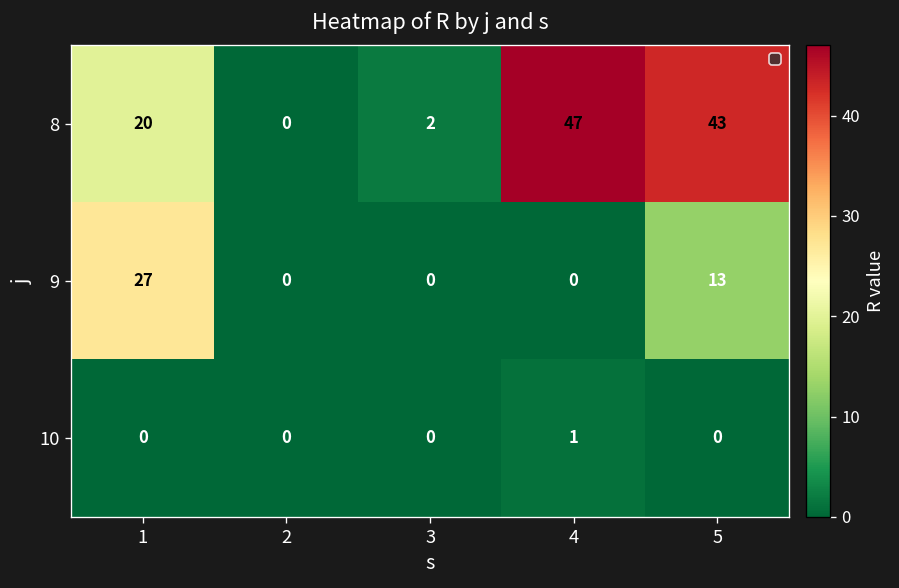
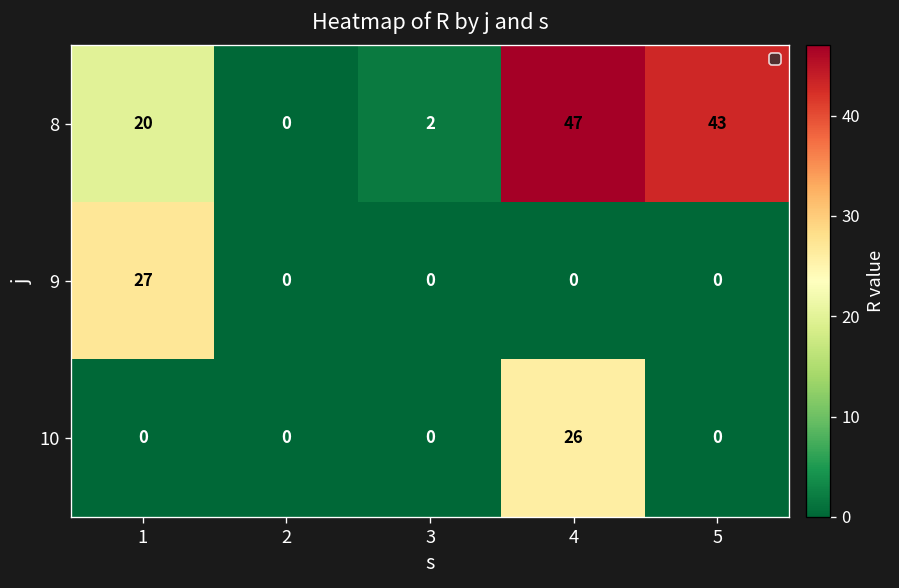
  {
    "8": {
      "1": 20,
      "2": 0,
      "3": 2,
      "4": 47,
      "5": 43
    },
    "9": {
      "1": 27,
      "2": 0,
      "3": 0,
      "4": 0,
-     "5": 13
+     "5": 0
    },
    "10": {
      "1": 0,
      "2": 0,
      "3": 0,
-     "4": 1,
+     "4": 26,
      "5": 0
    }
  }
